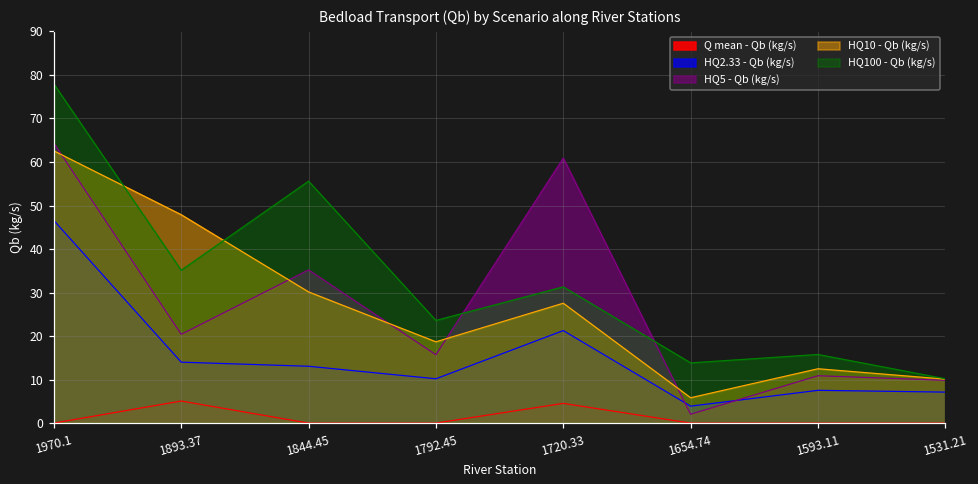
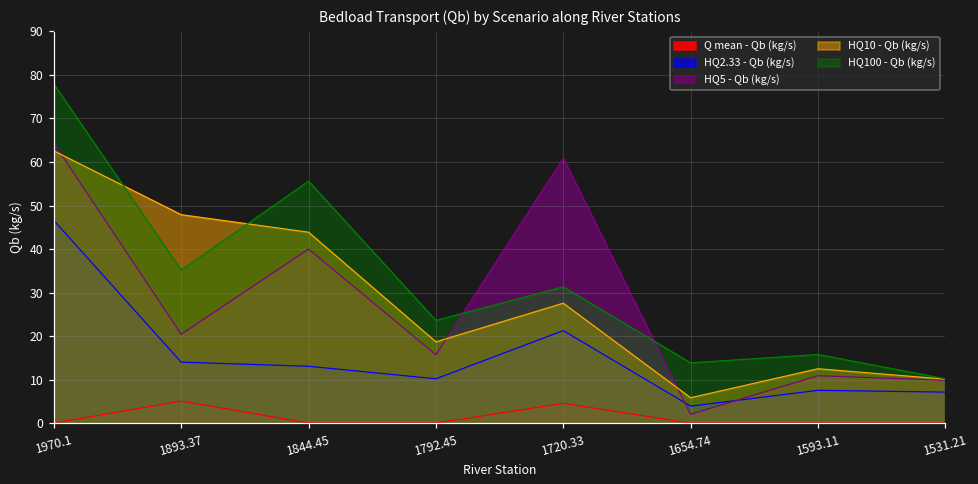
  {
    "Q mean - Qb (kg/s)": {
      "1970.1": 0,
      "1893.37": 5,
      "1844.45": 0,
      "1792.45": 0,
      "1720.33": 5,
      "1654.74": 0,
      "1593.11": 0,
      "1531.21": 0
    },
    "HQ2.33 - Qb (kg/s)": {
      "1970.1": 47,
      "1893.37": 14,
      "1844.45": 13,
      "1792.45": 10,
      "1720.33": 21,
      "1654.74": 4,
      "1593.11": 8,
      "1531.21": 7
    },
    "HQ5 - Qb (kg/s)": {
      "1970.1": 64,
      "1893.37": 20,
-     "1844.45": 35,
+     "1844.45": 40,
      "1792.45": 16,
      "1720.33": 61,
      "1654.74": 2,
      "1593.11": 11
    },
    "HQ10 - Qb (kg/s)": {
      "1970.1": 63,
      "1893.37": 48,
-     "1844.45": 30,
+     "1844.45": 44,
      "1792.45": 19,
      "1720.33": 28,
      "1654.74": 6,
      "1593.11": 12
    },
    "HQ100 - Qb (kg/s)": {
      "1970.1": 78,
      "1893.37": 35,
      "1844.45": 56,
      "1792.45": 24,
      "1720.33": 31,
      "1654.74": 14,
      "1593.11": 16
    }
  }
